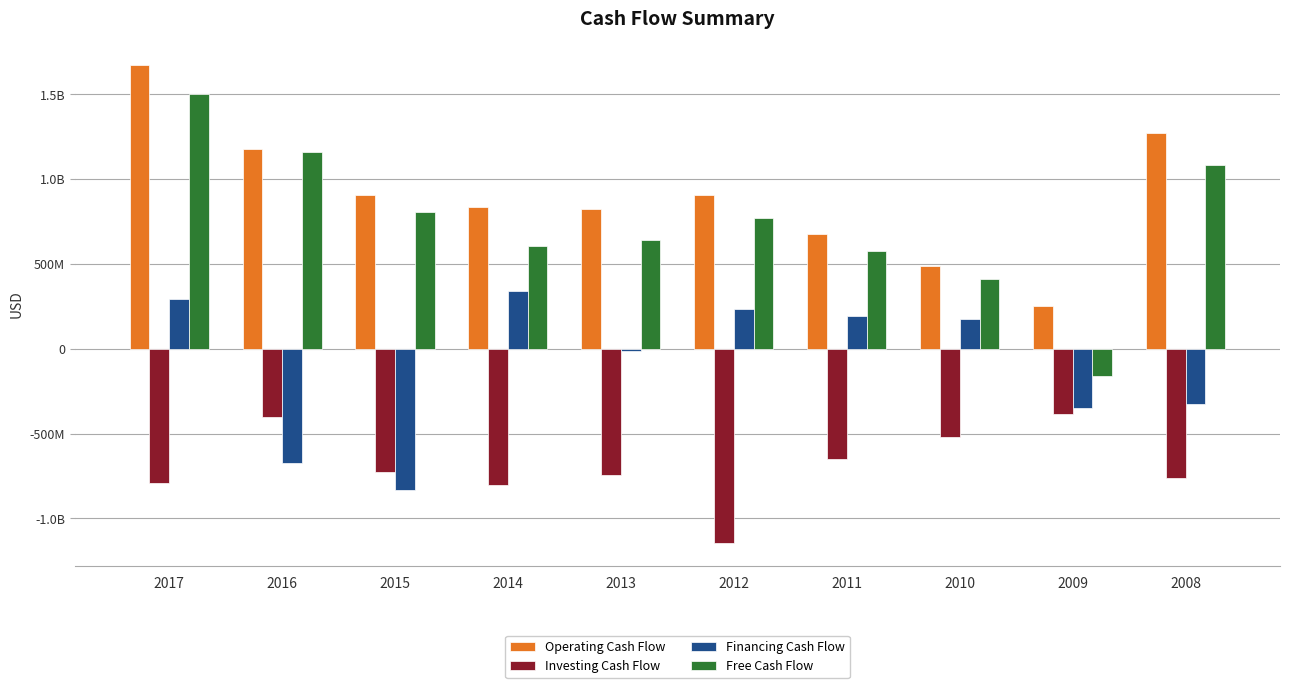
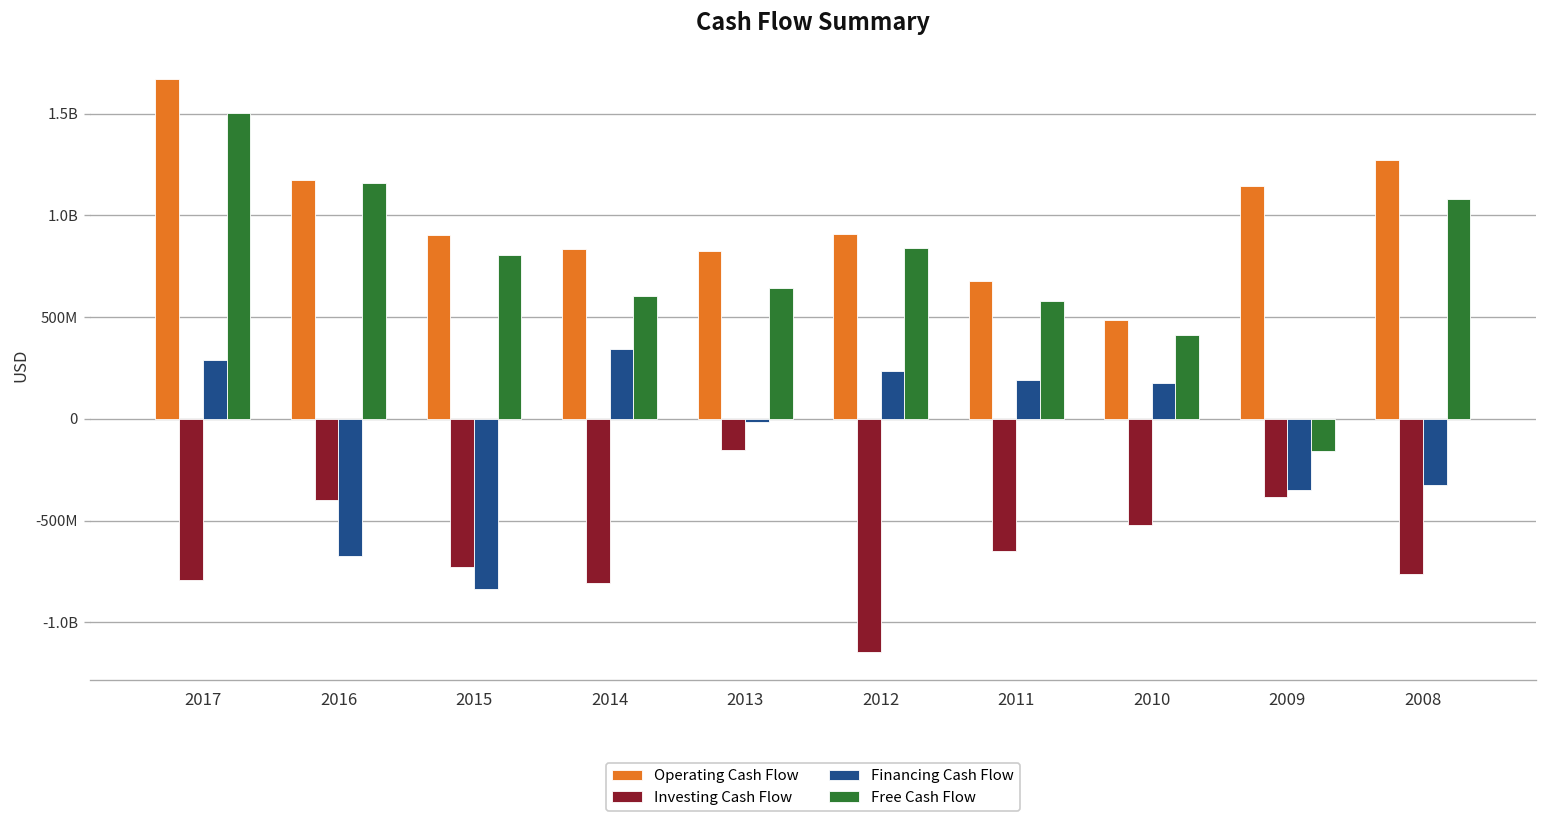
  {
    "Operating Cash Flow": {
      "2017": 1670000000,
      "2016": 1180000000,
      "2015": 910000000,
      "2014": 840000000,
      "2013": 820000000,
      "2012": 910000000,
      "2011": 680000000,
      "2010": 490000000,
-     "2009": 250000000,
+     "2009": 1140000000,
      "2008": 1270000000
    },
    "Investing Cash Flow": {
      "2017": -790000000,
      "2016": -400000000,
      "2015": -730000000,
      "2014": -810000000,
-     "2013": -740000000,
+     "2013": -150000000,
      "2012": -1140000000,
      "2011": -650000000,
      "2010": -520000000,
      "2009": -390000000,
      "2008": -760000000
    },
    "Financing Cash Flow": {
      "2017": 290000000,
      "2016": -680000000,
      "2015": -830000000,
      "2014": 340000000,
      "2013": -20000000,
      "2012": 240000000,
      "2011": 190000000,
      "2010": 180000000,
      "2009": -350000000,
      "2008": -330000000
    },
    "Free Cash Flow": {
      "2017": 1500000000,
      "2016": 1160000000,
      "2015": 810000000,
      "2014": 610000000,
      "2013": 640000000,
-     "2012": 770000000,
+     "2012": 840000000,
      "2011": 580000000,
      "2010": 410000000,
      "2009": -160000000,
      "2008": 1080000000
    }
  }
